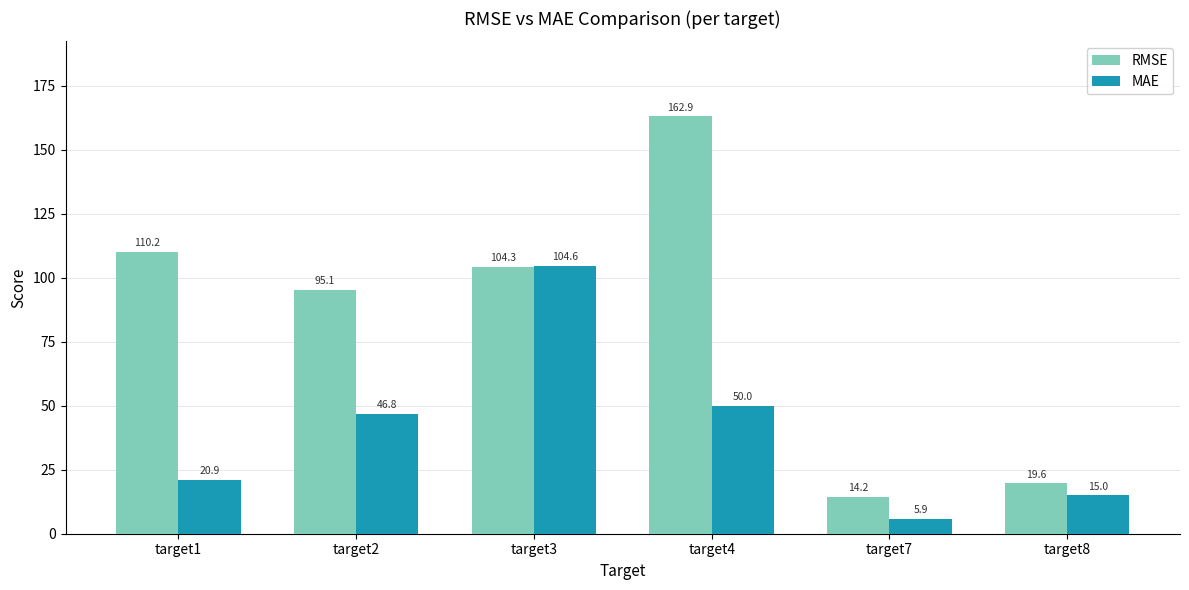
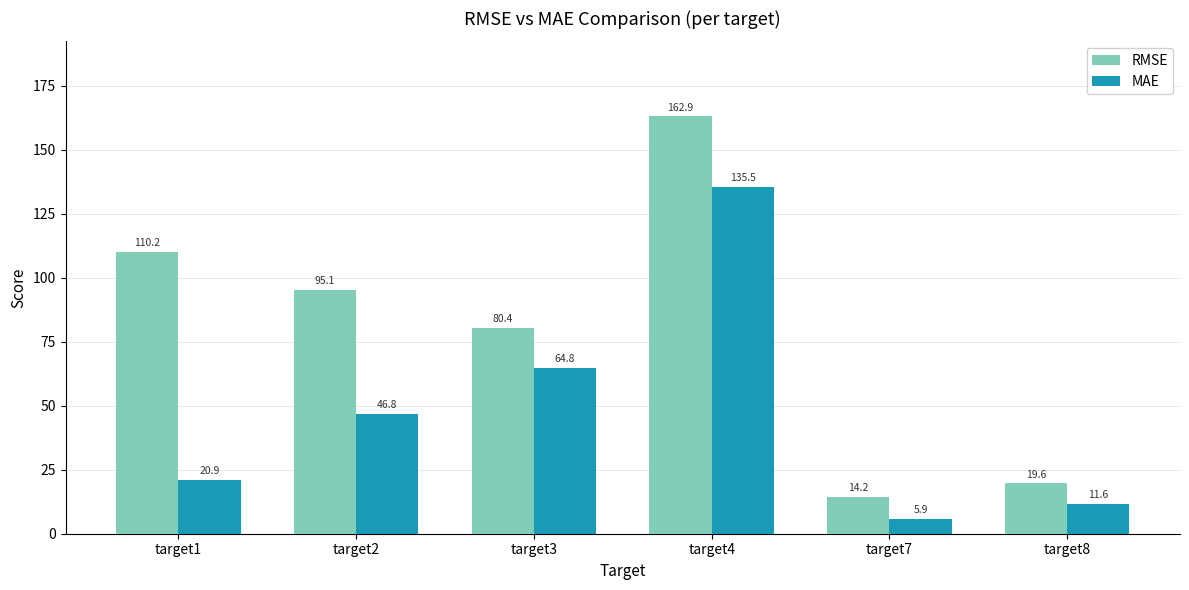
  {
    "RMSE": {
      "target1": 110.2,
      "target2": 95.1,
-     "target3": 104.3,
+     "target3": 80.4,
      "target4": 162.9,
      "target7": 14.2,
      "target8": 19.6
    },
    "MAE": {
      "target1": 20.9,
      "target2": 46.8,
-     "target3": 104.6,
-     "target4": 50.0,
+     "target3": 64.8,
+     "target4": 135.5,
      "target7": 5.9,
-     "target8": 15.0
+     "target8": 11.6
    }
  }
